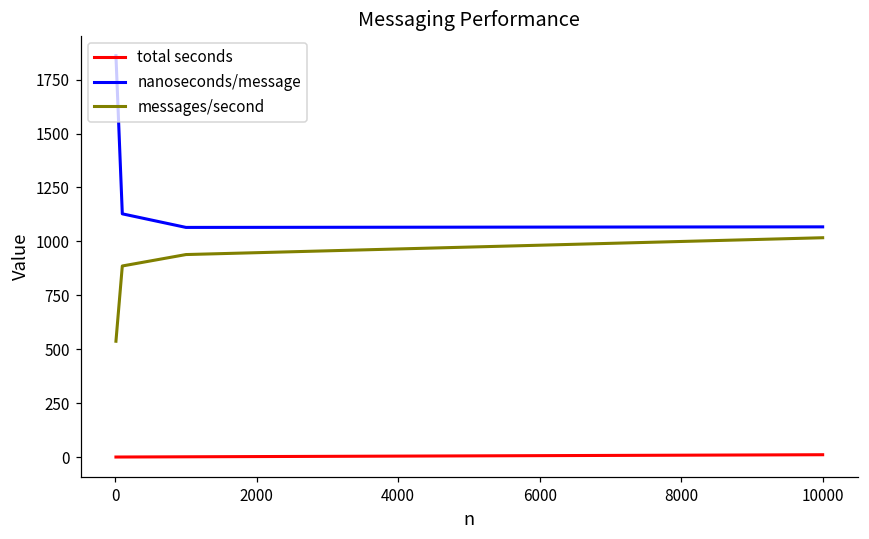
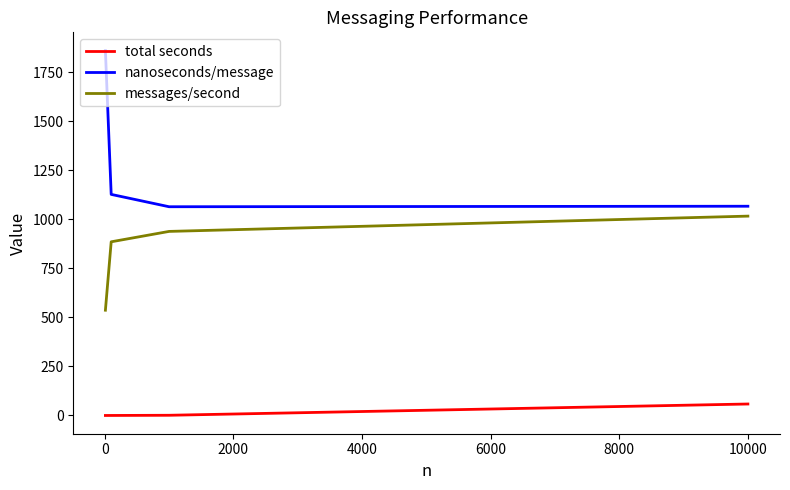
  {
    "total seconds": {
-     "10000": 10
+     "10000": 60
    },
    "nanoseconds/message": {
      "10000": 1070
    },
    "messages/second": {
      "10000": 1020
    }
  }
